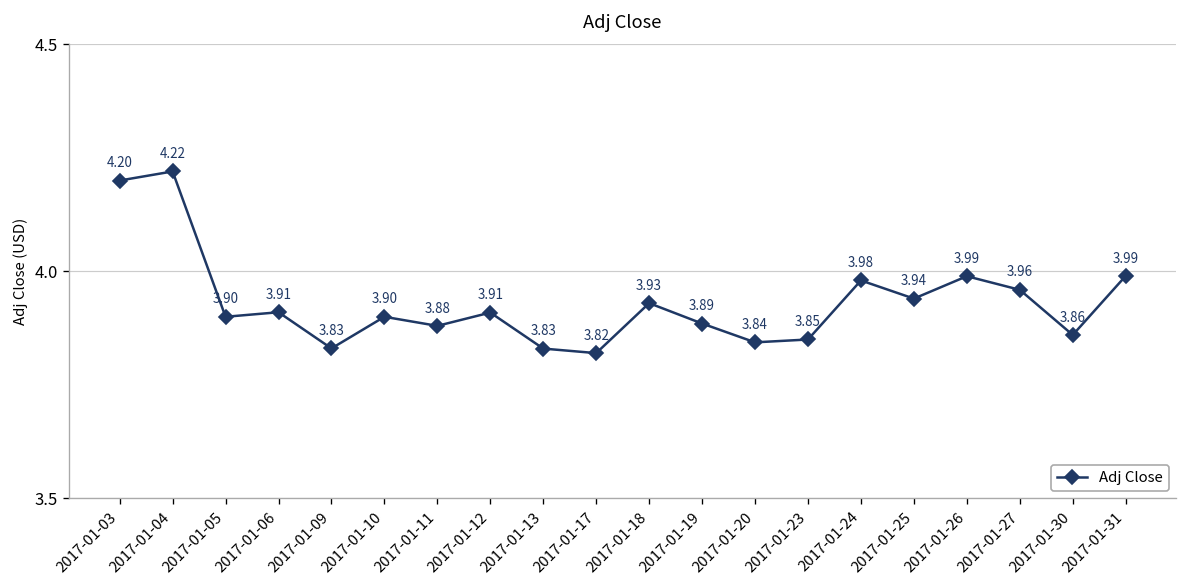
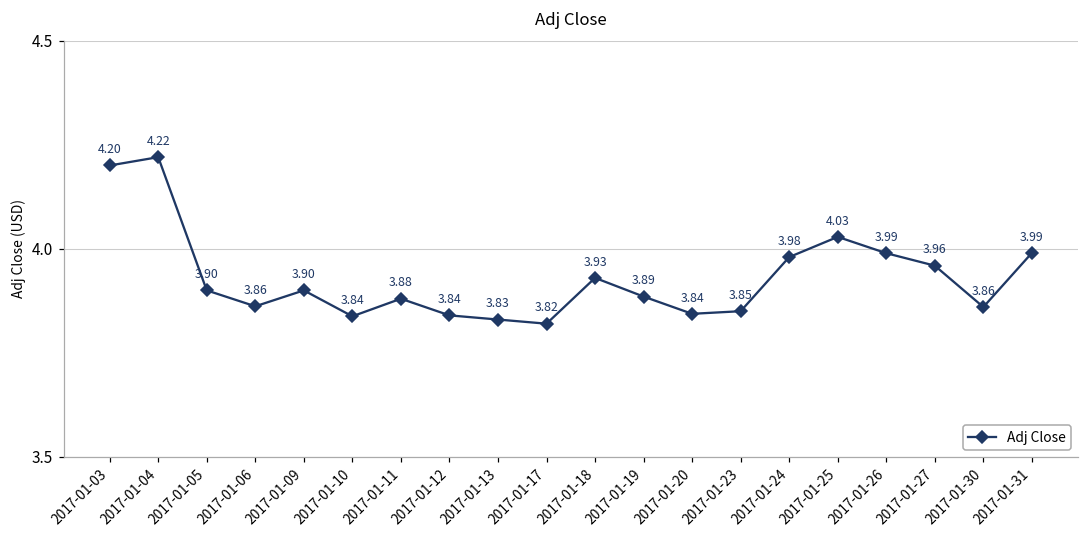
  {
    "2017-01-03": 4.20,
    "2017-01-04": 4.22,
    "2017-01-05": 3.90,
-   "2017-01-06": 3.91,
-   "2017-01-09": 3.83,
-   "2017-01-10": 3.90,
+   "2017-01-06": 3.86,
+   "2017-01-09": 3.90,
+   "2017-01-10": 3.84,
    "2017-01-11": 3.88,
-   "2017-01-12": 3.91,
+   "2017-01-12": 3.84,
    "2017-01-13": 3.83,
    "2017-01-17": 3.82,
    "2017-01-18": 3.93,
    "2017-01-19": 3.89,
    "2017-01-20": 3.84,
    "2017-01-23": 3.85,
    "2017-01-24": 3.98,
-   "2017-01-25": 3.94,
+   "2017-01-25": 4.03,
    "2017-01-26": 3.99,
    "2017-01-27": 3.96,
    "2017-01-30": 3.86,
    "2017-01-31": 3.99
  }
